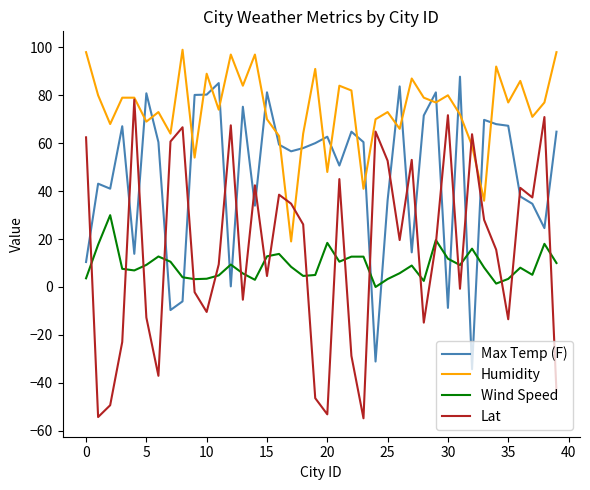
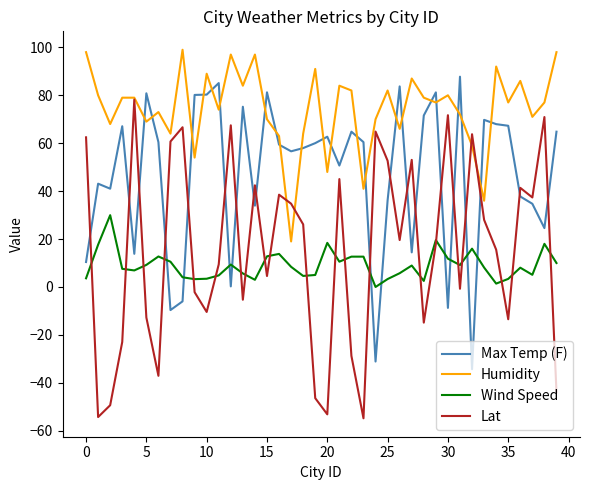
  {
    "Max Temp (F)": {
      "0": 10,
      "5": 81,
      "10": 80,
      "15": 81,
      "20": 63,
      "25": 36,
      "30": -9,
      "35": 67
    },
    "Humidity": {
      "0": 98,
      "5": 69,
      "10": 89,
      "15": 70,
      "20": 48,
-     "25": 73,
+     "25": 82,
      "30": 80,
      "35": 77
    },
    "Wind Speed": {
      "0": 4,
      "5": 9,
      "10": 3,
      "15": 13,
      "20": 18,
      "25": 3,
      "30": 12,
      "35": 3
    },
    "Lat": {
      "0": 62,
      "5": -13,
      "10": -10,
      "15": 5,
      "20": -53,
      "25": 53,
      "30": 72,
      "35": -13
    }
  }
